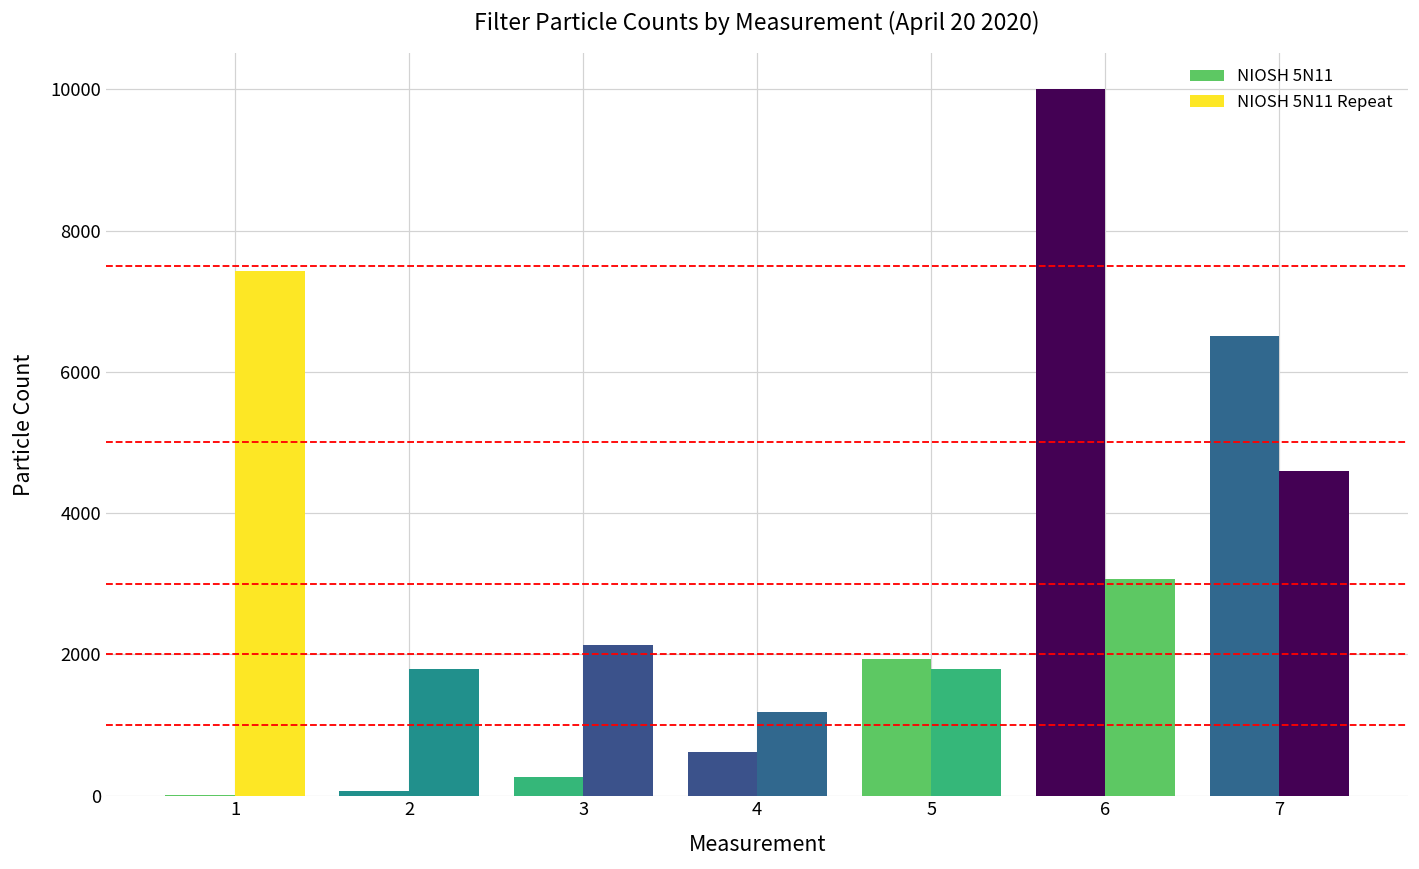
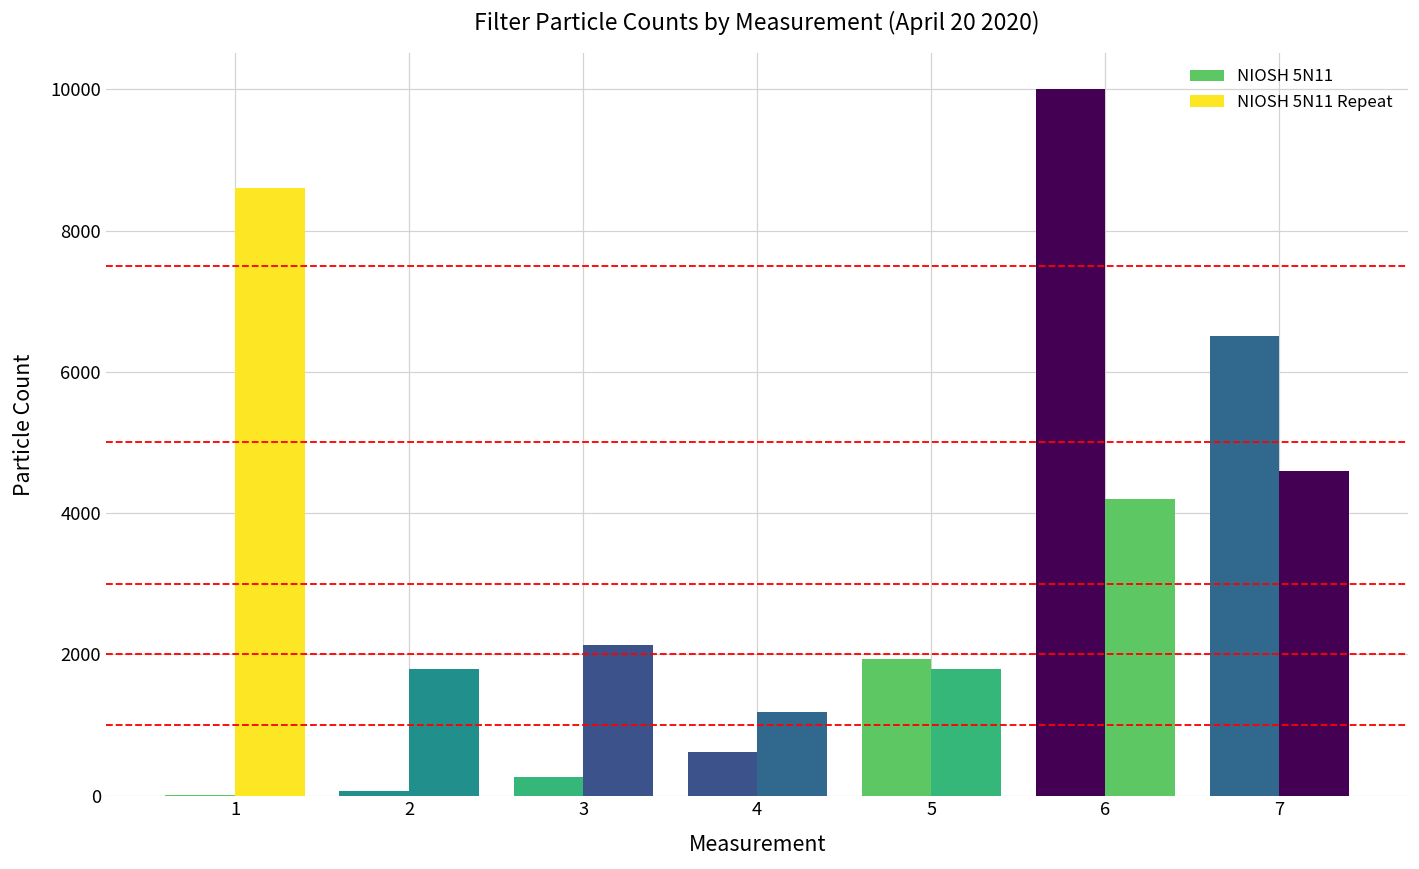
  {
    "NIOSH 5N11": {
      "2": 100,
      "3": 300,
      "4": 600,
      "5": 1900,
      "6": 10000,
      "7": 6500
    },
    "NIOSH 5N11 Repeat": {
-     "1": 7400,
+     "1": 8600,
      "2": 1800,
      "3": 2100,
      "4": 1200,
      "5": 1800,
-     "6": 3100,
+     "6": 4200,
      "7": 4600
    }
  }
